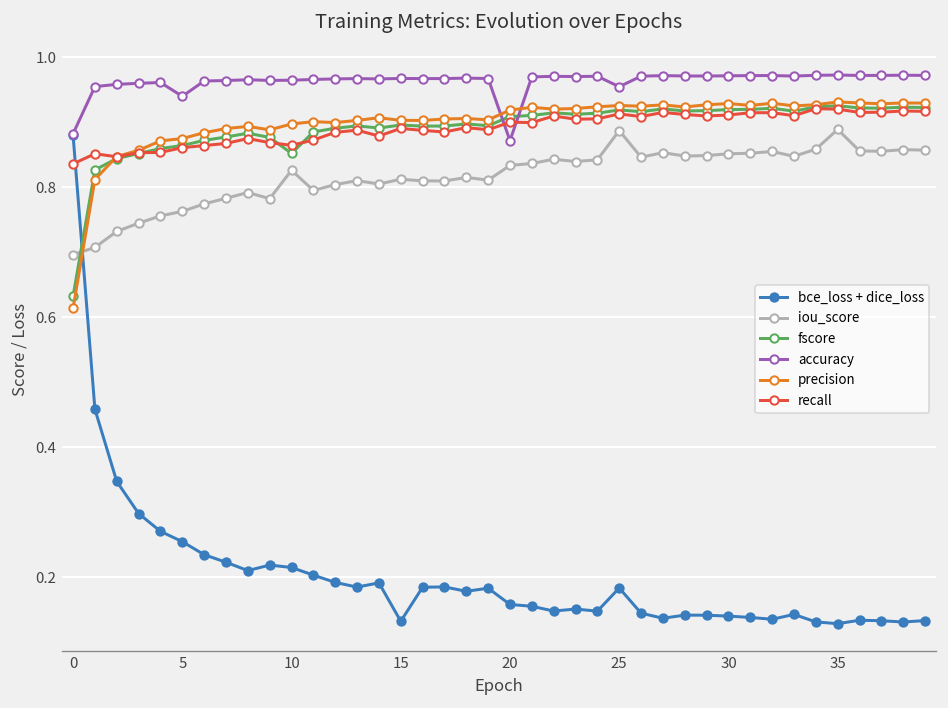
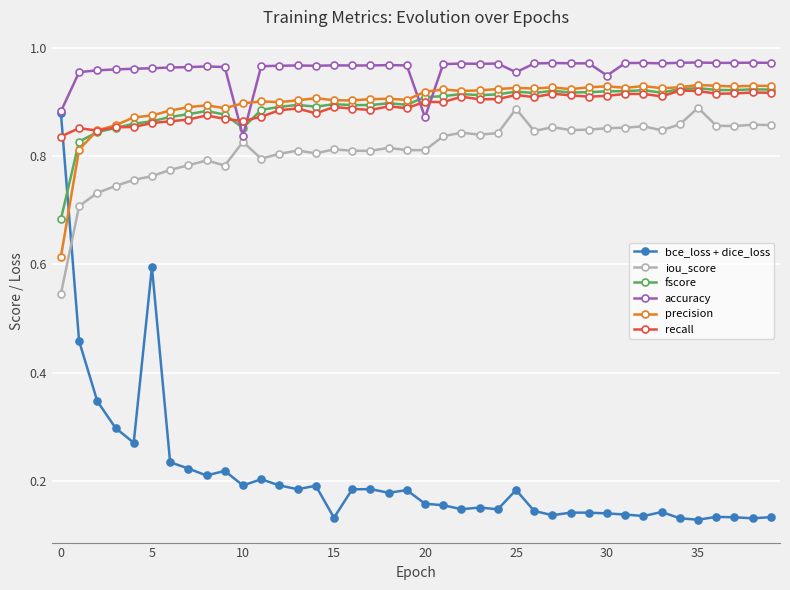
  {
    "bce_loss + dice_loss": {
-     "5": 0.25,
-     "10": 0.22,
+     "5": 0.59,
+     "10": 0.19,
      "15": 0.13,
      "20": 0.16,
      "25": 0.18,
      "30": 0.14,
      "35": 0.13
    },
    "iou_score": {
-     "0": 0.70,
+     "0": 0.55,
      "5": 0.76,
      "10": 0.83,
      "15": 0.81,
-     "20": 0.83,
+     "20": 0.81,
      "25": 0.89,
      "30": 0.85,
      "35": 0.89
    },
    "fscore": {
-     "0": 0.63,
+     "0": 0.68,
      "10": 0.85,
      "15": 0.90,
      "20": 0.91,
      "25": 0.92,
      "30": 0.92,
      "35": 0.93
    },
    "accuracy": {
-     "5": 0.94,
-     "10": 0.96,
+     "5": 0.96,
+     "10": 0.84,
      "15": 0.97,
      "20": 0.87,
      "25": 0.95,
-     "30": 0.97,
+     "30": 0.95,
      "35": 0.97
    }
  }
